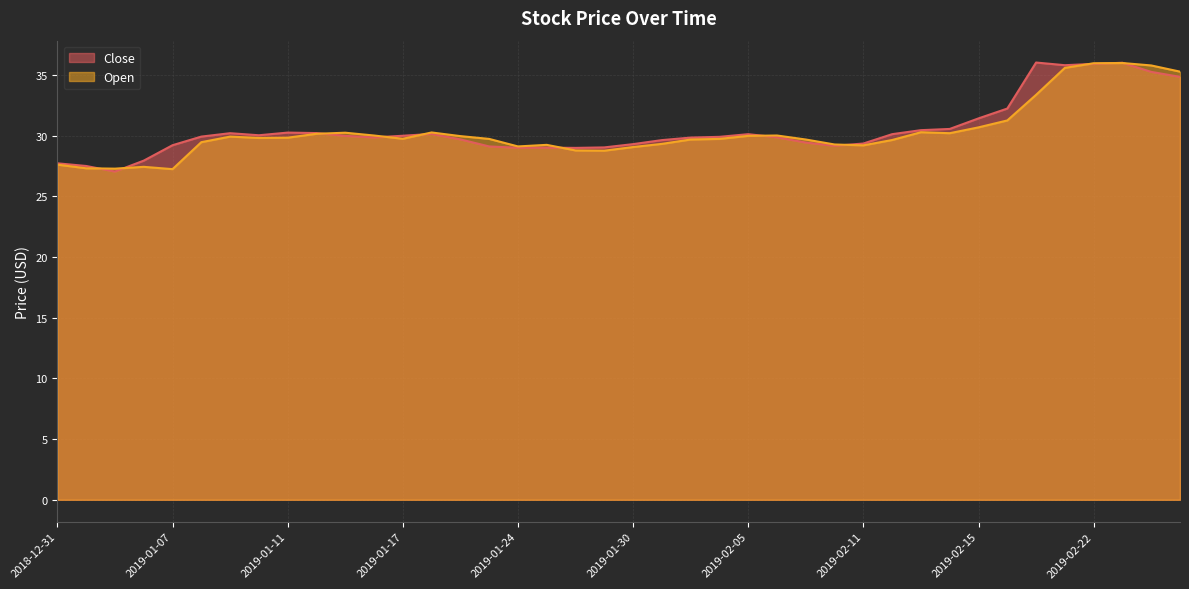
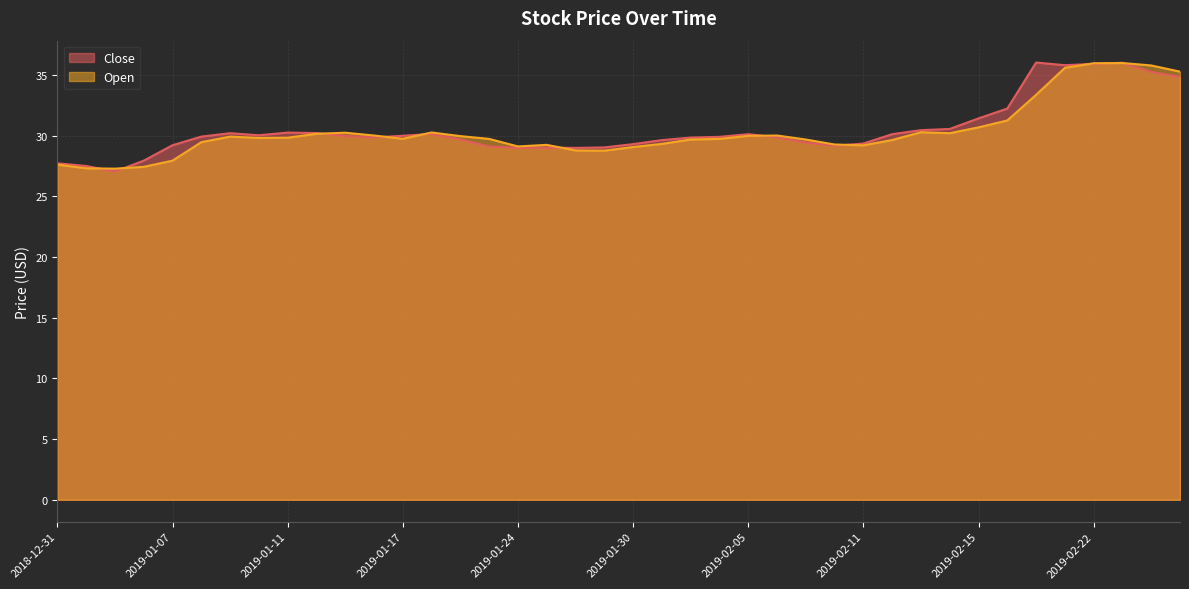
  {
    "Close": {
      "2019-01-07": 29.2,
      "2019-01-11": 30.2,
      "2019-01-17": 30.0,
      "2019-01-30": 29.3,
      "2019-02-15": 31.4
    },
    "Open": {
-     "2019-01-07": 27.2,
+     "2019-01-07": 27.9,
      "2019-01-11": 29.8,
      "2019-01-17": 29.7,
      "2019-01-30": 29.0,
      "2019-02-15": 30.7
    }
  }
